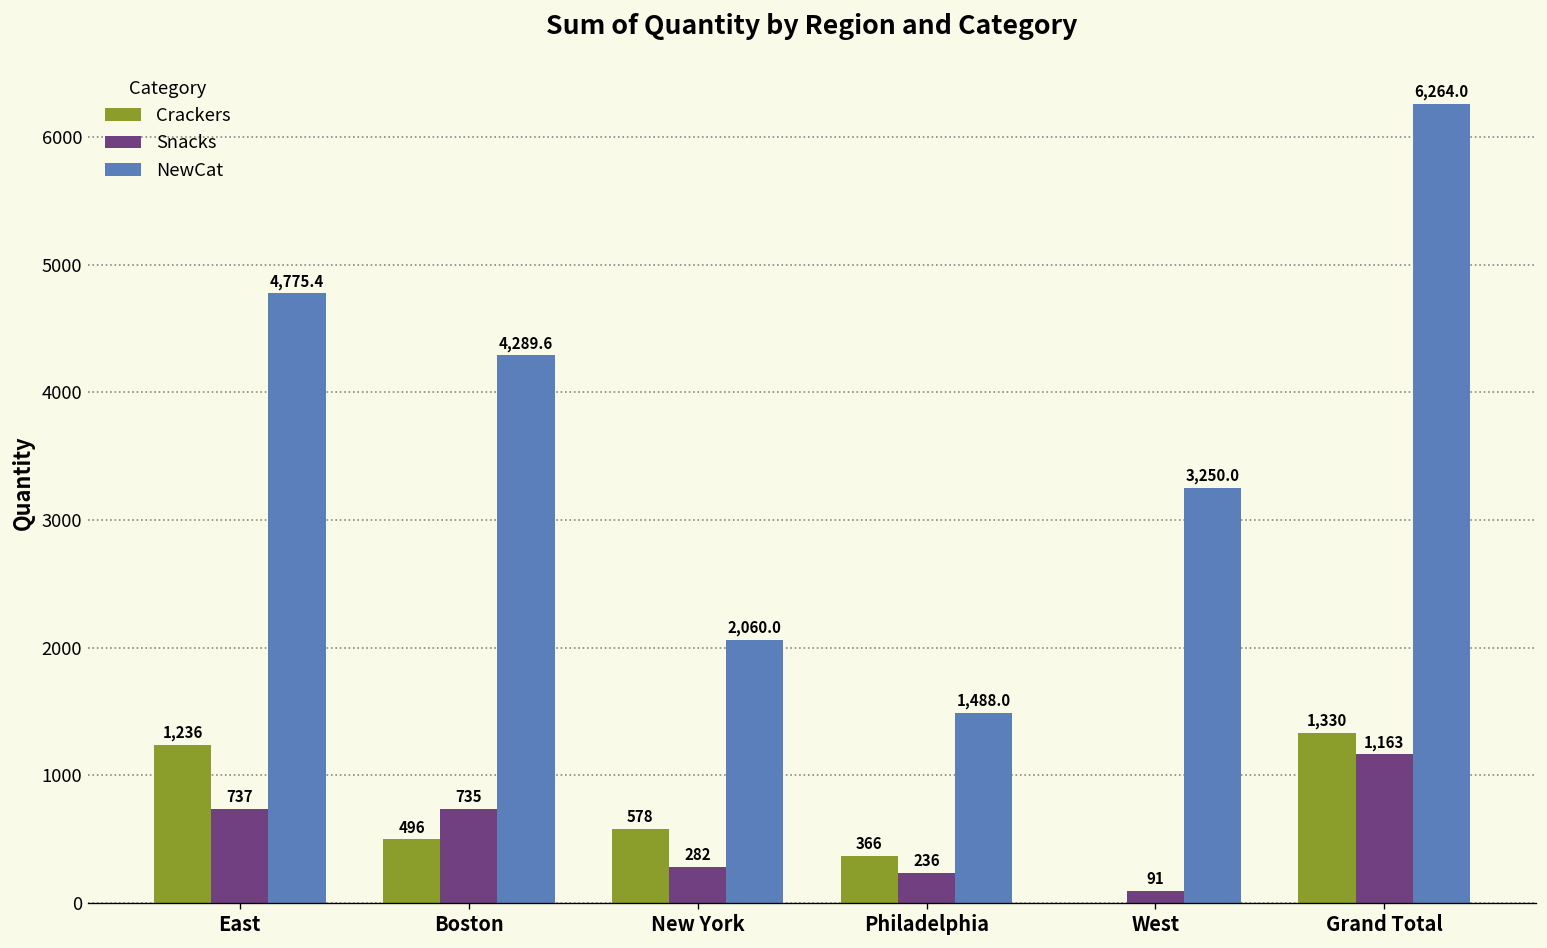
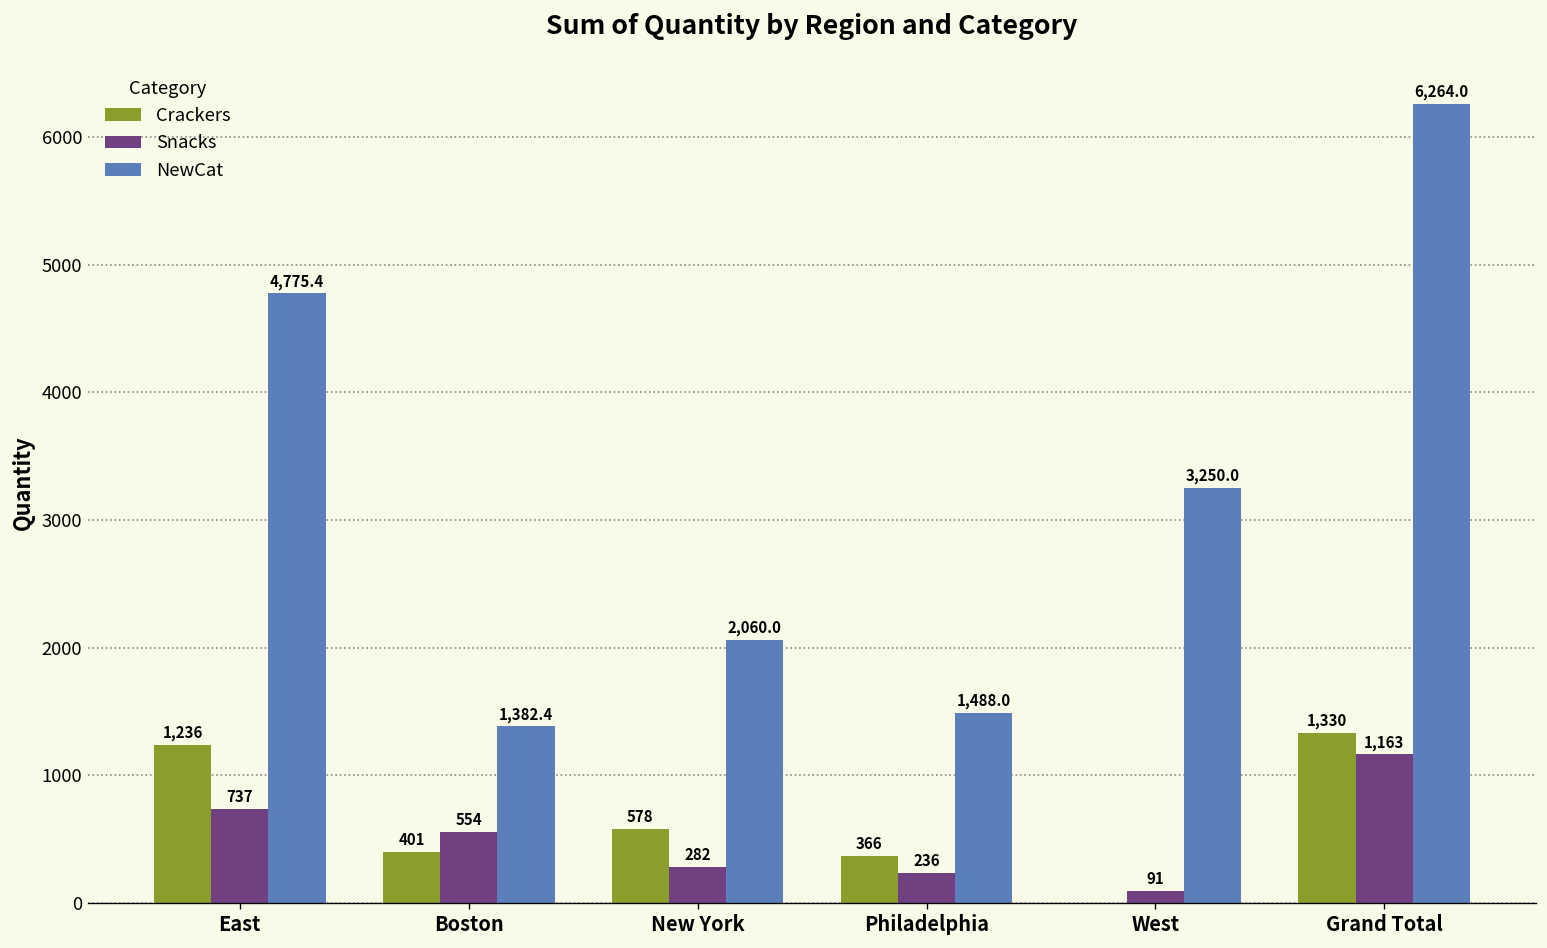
  {
    "Crackers": {
      "East": "1,236",
-     "Boston": "496",
+     "Boston": "401",
      "New York": "578",
      "Philadelphia": "366",
      "Grand Total": "1,330"
    },
    "Snacks": {
      "East": "737",
-     "Boston": "735",
+     "Boston": "554",
      "New York": "282",
      "Philadelphia": "236",
      "West": "91",
      "Grand Total": "1,163"
    },
    "NewCat": {
      "East": "4,775.4",
-     "Boston": "4,289.6",
+     "Boston": "1,382.4",
      "New York": "2,060.0",
      "Philadelphia": "1,488.0",
      "West": "3,250.0",
      "Grand Total": "6,264.0"
    }
  }
